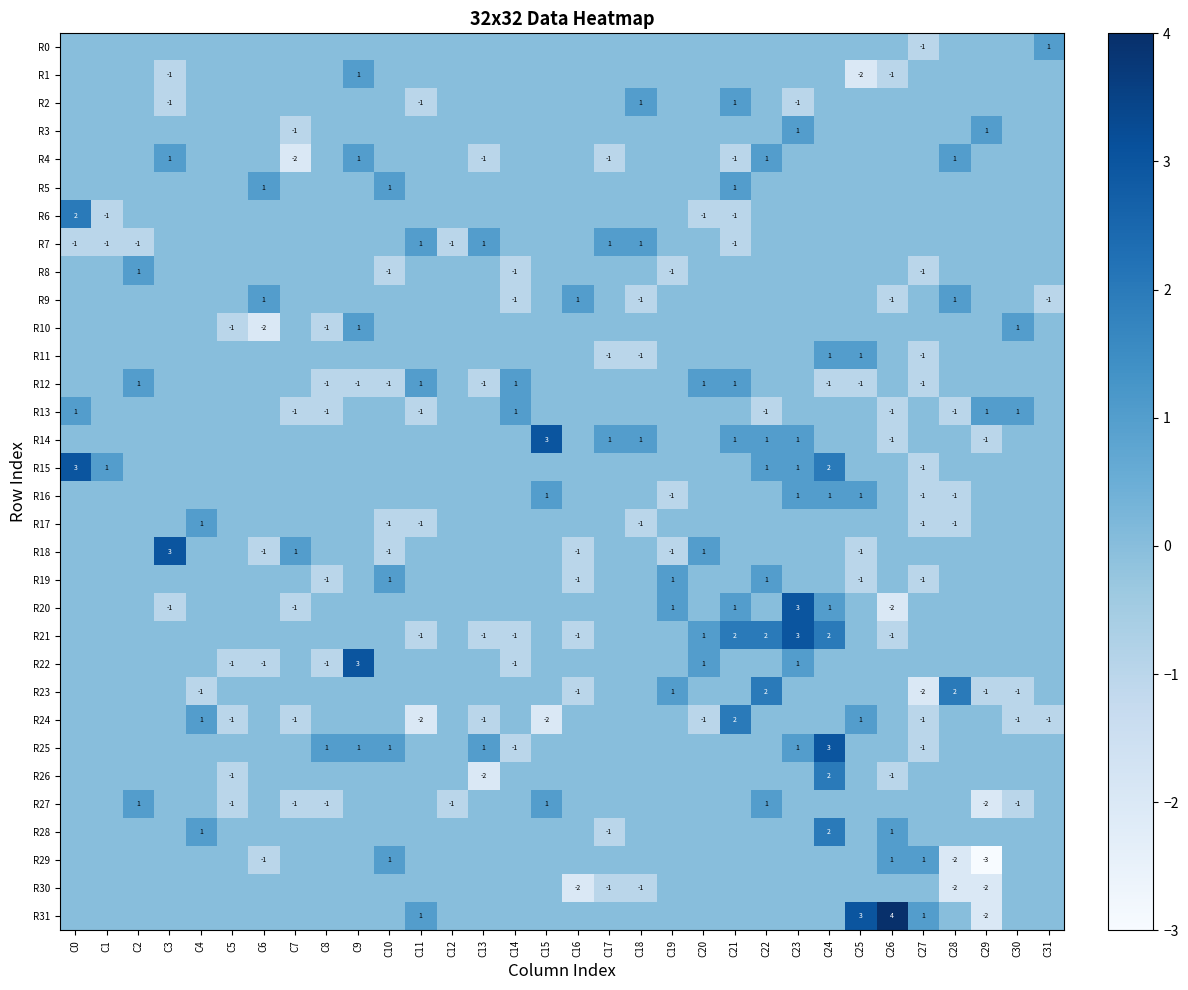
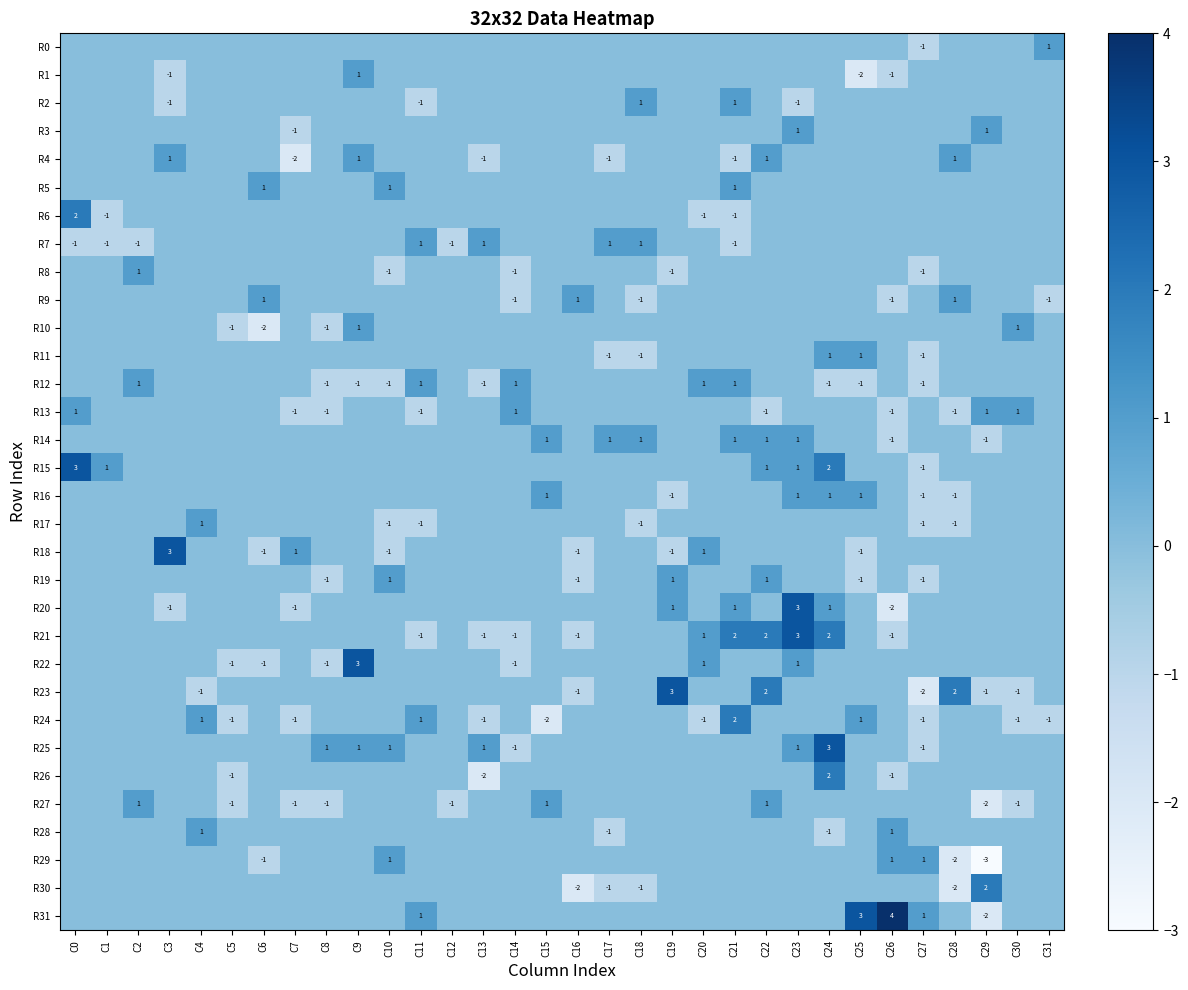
  {
    "R14": {
-     "C15": 3,
+     "C15": 1,
      "C17": 1,
      "C18": 1,
      "C21": 1,
      "C22": 1,
      "C23": 1,
      "C26": -1,
      "C29": -1
    },
    "R23": {
      "C4": -1,
      "C16": -1,
-     "C19": 1,
+     "C19": 3,
      "C22": 2,
      "C27": -2,
      "C28": 2,
      "C29": -1,
      "C30": -1
    },
    "R24": {
      "C4": 1,
      "C5": -1,
      "C7": -1,
-     "C11": -2,
+     "C11": 1,
      "C13": -1,
      "C15": -2,
      "C20": -1,
      "C21": 2,
      "C25": 1,
      "C27": -1,
      "C30": -1,
      "C31": -1
    },
    "R28": {
      "C4": 1,
      "C17": -1,
-     "C24": 2,
+     "C24": -1,
      "C26": 1
    },
    "R30": {
      "C16": -2,
      "C17": -1,
      "C18": -1,
      "C28": -2,
-     "C29": -2
+     "C29": 2
    }
  }
